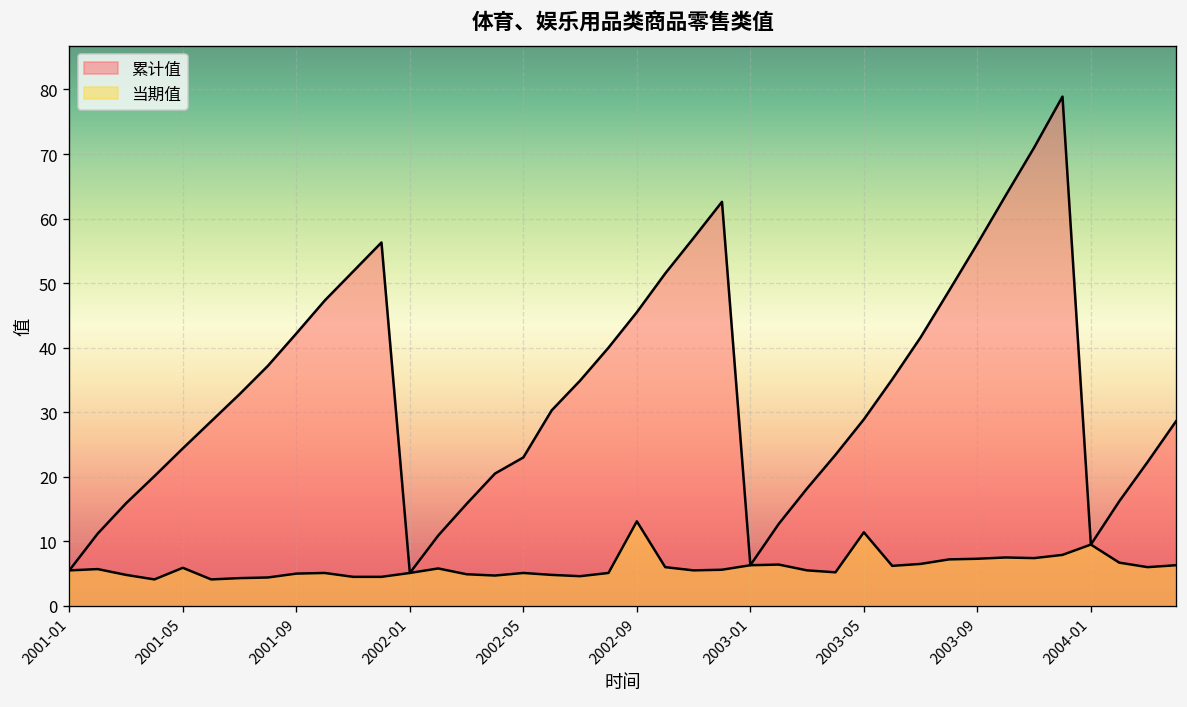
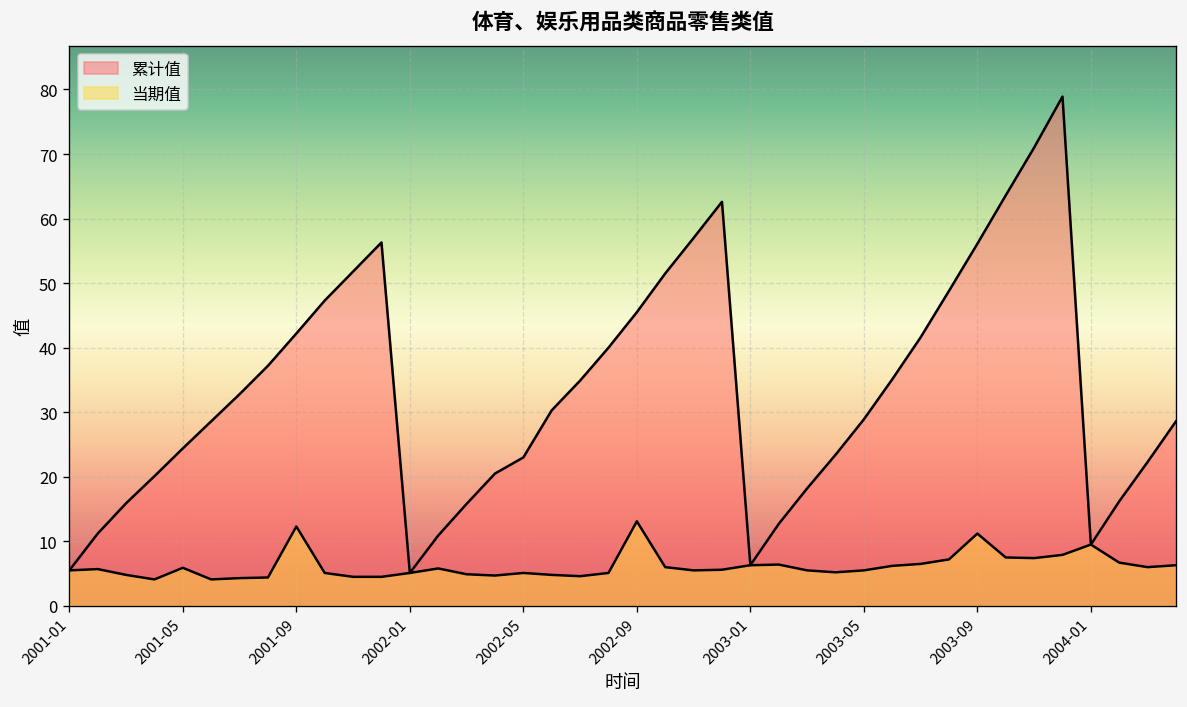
  {
    "累计值": {
      "2001-05": 24,
      "2001-09": 42,
      "2002-05": 23,
      "2002-09": 46,
      "2003-05": 29,
      "2003-09": 56
    },
    "当期值": {
      "2001-05": 6,
-     "2001-09": 5,
+     "2001-09": 12,
      "2002-05": 5,
      "2002-09": 13,
-     "2003-05": 11,
-     "2003-09": 7
+     "2003-05": 6,
+     "2003-09": 11
    }
  }
